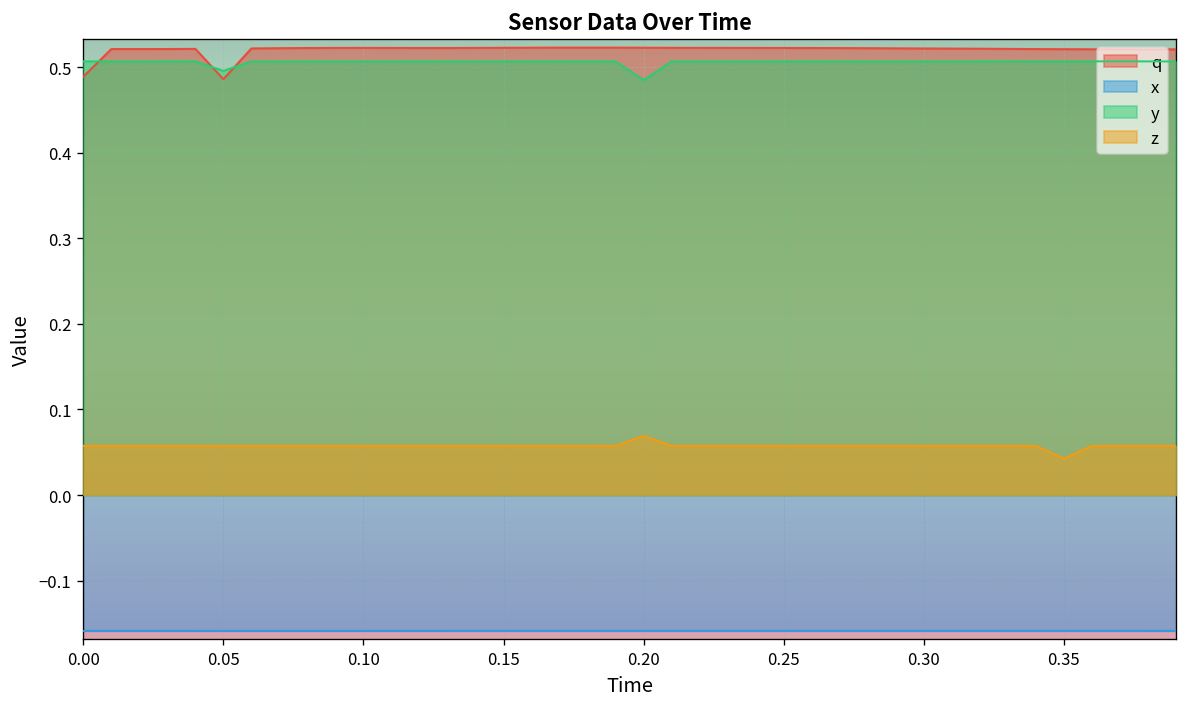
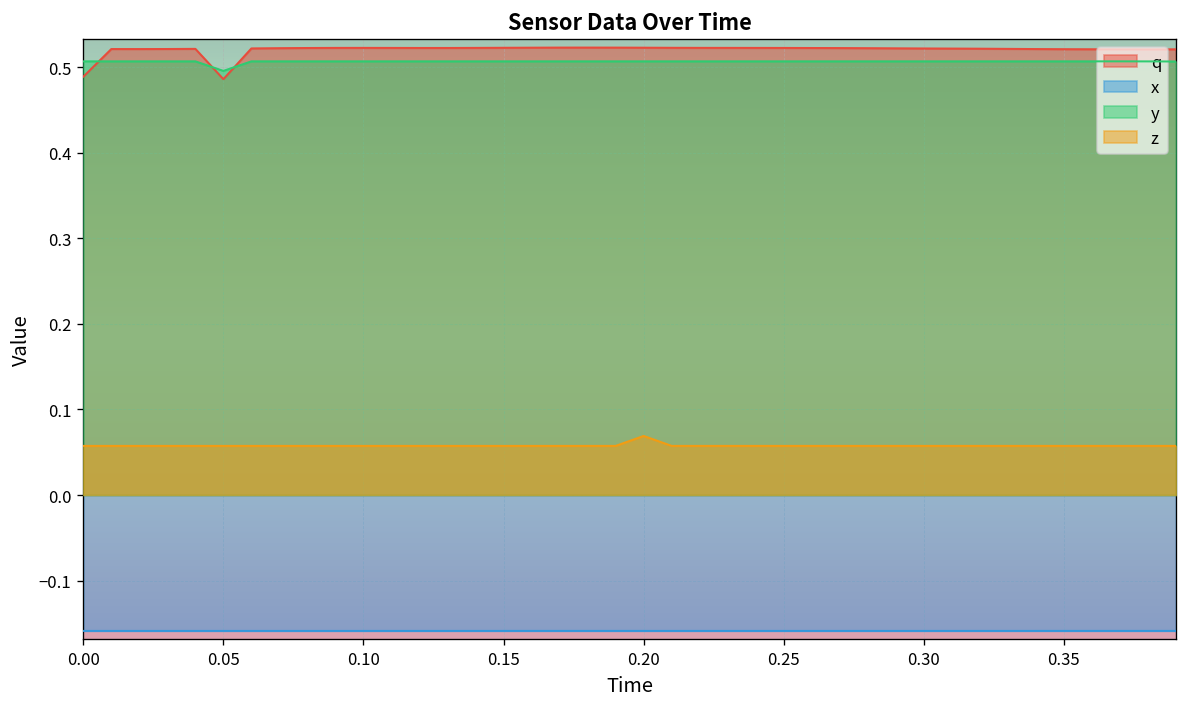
  {
    "q": {
      "0.00": 0.49,
      "0.05": 0.49,
      "0.10": 0.52,
      "0.15": 0.52,
      "0.20": 0.52,
      "0.25": 0.52,
      "0.30": 0.52,
      "0.35": 0.52
    },
    "y": {
      "0.00": 0.51,
      "0.05": 0.50,
      "0.10": 0.51,
      "0.15": 0.51,
-     "0.20": 0.48,
+     "0.20": 0.51,
      "0.25": 0.51,
      "0.30": 0.51,
      "0.35": 0.51
    },
    "z": {
      "0.00": 0.06,
      "0.05": 0.06,
      "0.10": 0.06,
      "0.15": 0.06,
      "0.20": 0.07,
      "0.25": 0.06,
      "0.30": 0.06,
-     "0.35": 0.04
+     "0.35": 0.06
    }
  }
